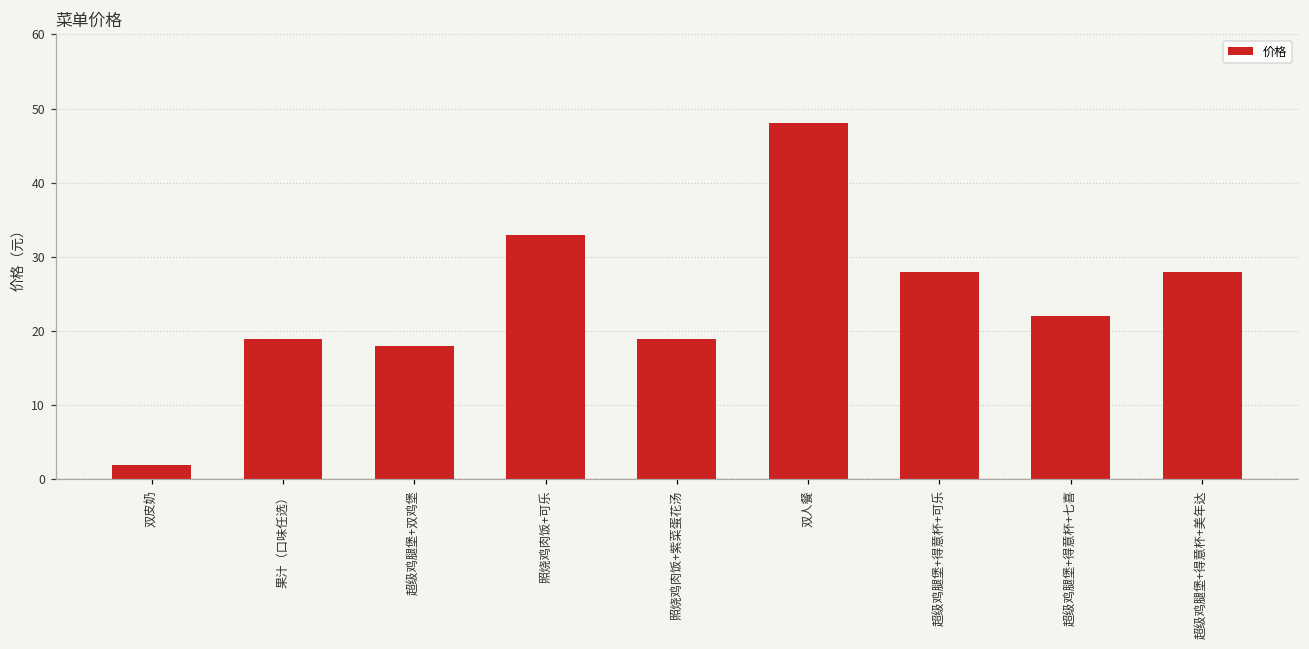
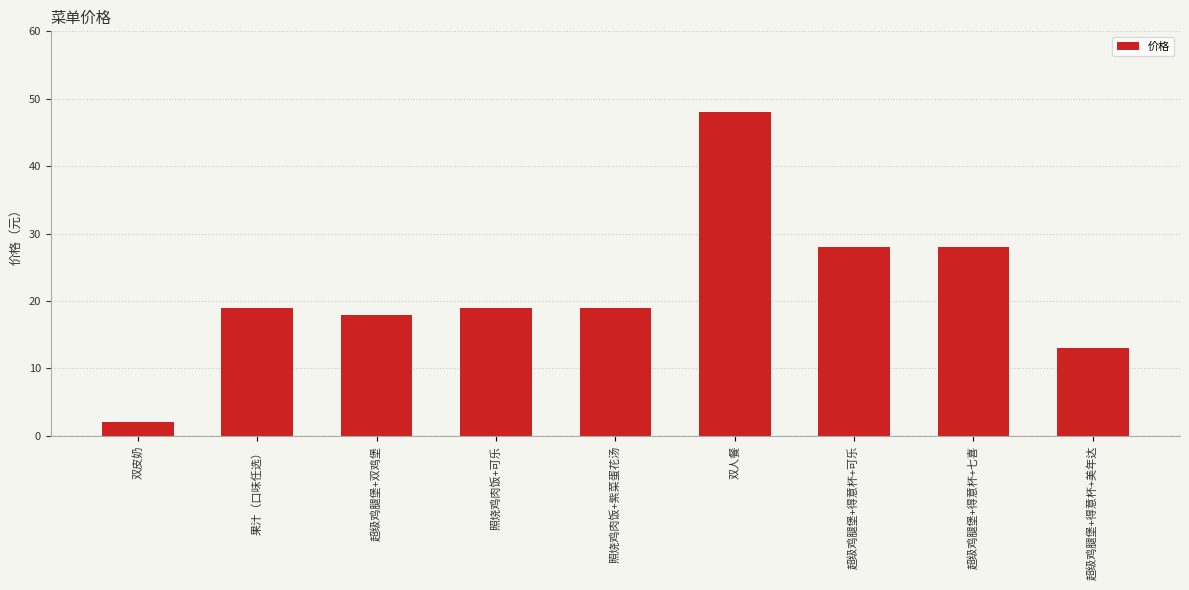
  {
    "双皮奶": 2,
    "果汁（口味任选）": 19,
    "超级鸡腿堡+双鸡堡": 18,
-   "照烧鸡肉饭+可乐": 33,
+   "照烧鸡肉饭+可乐": 19,
    "照烧鸡肉饭+紫菜蛋花汤": 19,
    "双人餐": 48,
    "超级鸡腿堡+得意杯+可乐": 28,
-   "超级鸡腿堡+得意杯+七喜": 22,
-   "超级鸡腿堡+得意杯+美年达": 28
+   "超级鸡腿堡+得意杯+七喜": 28,
+   "超级鸡腿堡+得意杯+美年达": 13
  }
